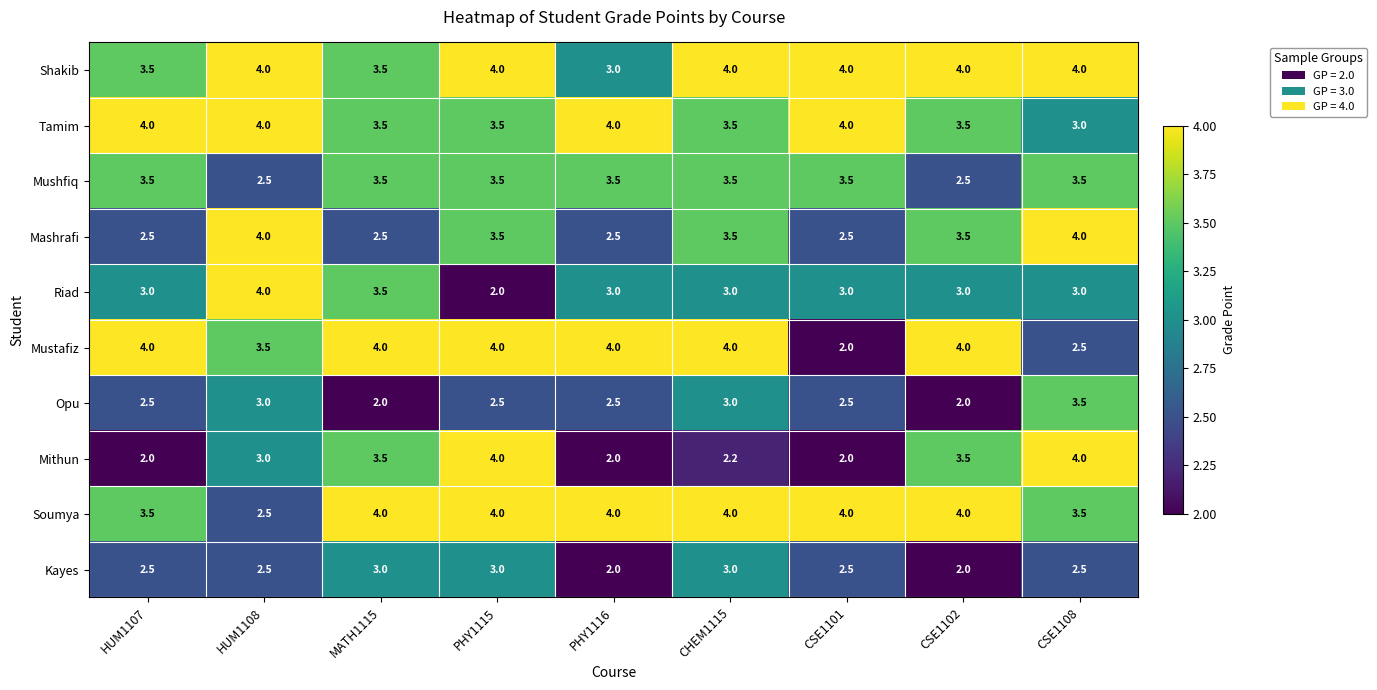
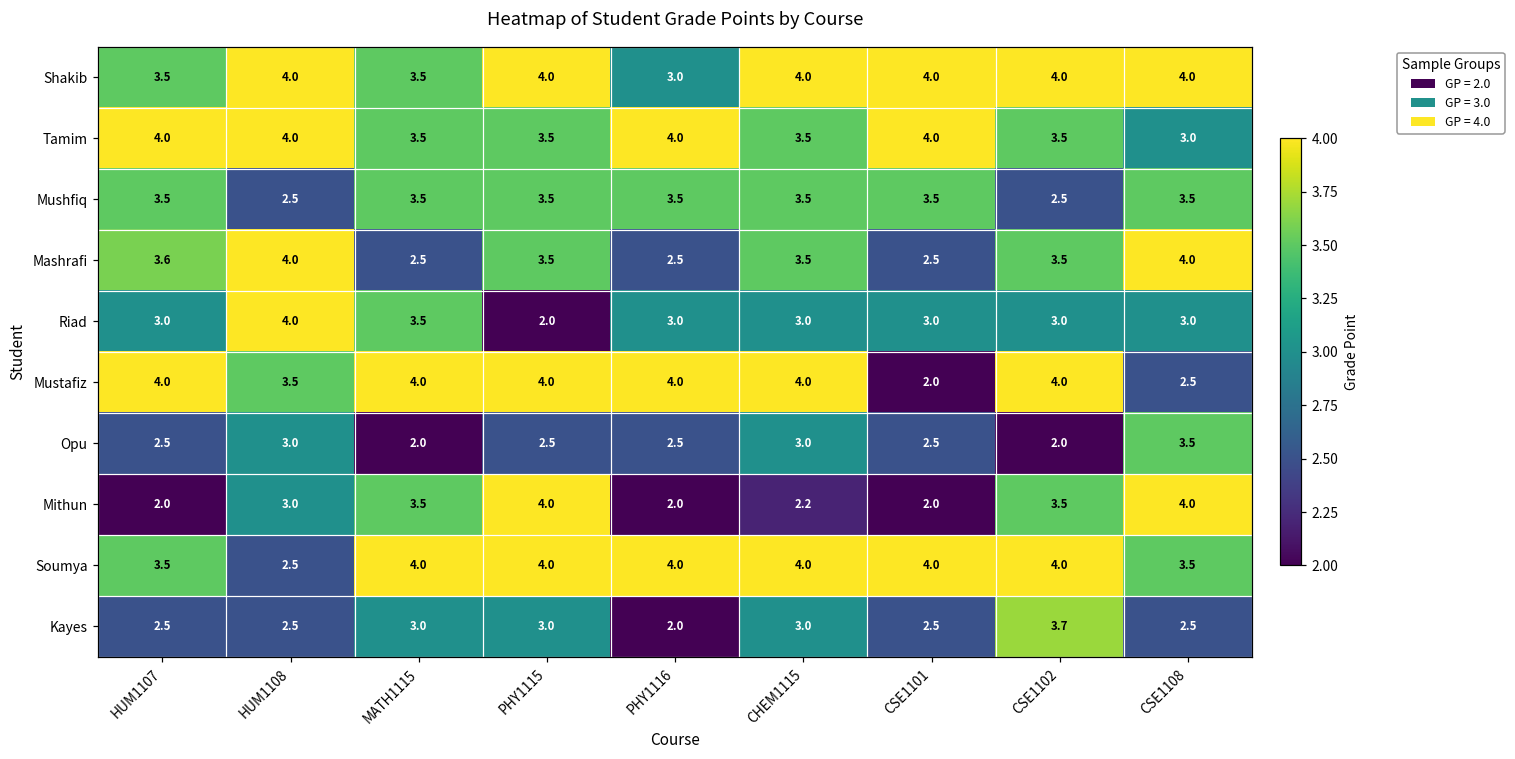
  {
    "Shakib": {
      "HUM1107": 3.5,
      "HUM1108": 4.0,
      "MATH1115": 3.5,
      "PHY1115": 4.0,
      "PHY1116": 3.0,
      "CHEM1115": 4.0,
      "CSE1101": 4.0,
      "CSE1102": 4.0,
      "CSE1108": 4.0
    },
    "Tamim": {
      "HUM1107": 4.0,
      "HUM1108": 4.0,
      "MATH1115": 3.5,
      "PHY1115": 3.5,
      "PHY1116": 4.0,
      "CHEM1115": 3.5,
      "CSE1101": 4.0,
      "CSE1102": 3.5,
      "CSE1108": 3.0
    },
    "Mushfiq": {
      "HUM1107": 3.5,
      "HUM1108": 2.5,
      "MATH1115": 3.5,
      "PHY1115": 3.5,
      "PHY1116": 3.5,
      "CHEM1115": 3.5,
      "CSE1101": 3.5,
      "CSE1102": 2.5,
      "CSE1108": 3.5
    },
    "Mashrafi": {
-     "HUM1107": 2.5,
+     "HUM1107": 3.6,
      "HUM1108": 4.0,
      "MATH1115": 2.5,
      "PHY1115": 3.5,
      "PHY1116": 2.5,
      "CHEM1115": 3.5,
      "CSE1101": 2.5,
      "CSE1102": 3.5,
      "CSE1108": 4.0
    },
    "Riad": {
      "HUM1107": 3.0,
      "HUM1108": 4.0,
      "MATH1115": 3.5,
      "PHY1115": 2.0,
      "PHY1116": 3.0,
      "CHEM1115": 3.0,
      "CSE1101": 3.0,
      "CSE1102": 3.0,
      "CSE1108": 3.0
    },
    "Mustafiz": {
      "HUM1107": 4.0,
      "HUM1108": 3.5,
      "MATH1115": 4.0,
      "PHY1115": 4.0,
      "PHY1116": 4.0,
      "CHEM1115": 4.0,
      "CSE1101": 2.0,
      "CSE1102": 4.0,
      "CSE1108": 2.5
    },
    "Opu": {
      "HUM1107": 2.5,
      "HUM1108": 3.0,
      "MATH1115": 2.0,
      "PHY1115": 2.5,
      "PHY1116": 2.5,
      "CHEM1115": 3.0,
      "CSE1101": 2.5,
      "CSE1102": 2.0,
      "CSE1108": 3.5
    },
    "Mithun": {
      "HUM1107": 2.0,
      "HUM1108": 3.0,
      "MATH1115": 3.5,
      "PHY1115": 4.0,
      "PHY1116": 2.0,
      "CHEM1115": 2.2,
      "CSE1101": 2.0,
      "CSE1102": 3.5,
      "CSE1108": 4.0
    },
    "Soumya": {
      "HUM1107": 3.5,
      "HUM1108": 2.5,
      "MATH1115": 4.0,
      "PHY1115": 4.0,
      "PHY1116": 4.0,
      "CHEM1115": 4.0,
      "CSE1101": 4.0,
      "CSE1102": 4.0,
      "CSE1108": 3.5
    },
    "Kayes": {
      "HUM1107": 2.5,
      "HUM1108": 2.5,
      "MATH1115": 3.0,
      "PHY1115": 3.0,
      "PHY1116": 2.0,
      "CHEM1115": 3.0,
      "CSE1101": 2.5,
-     "CSE1102": 2.0,
+     "CSE1102": 3.7,
      "CSE1108": 2.5
    }
  }
